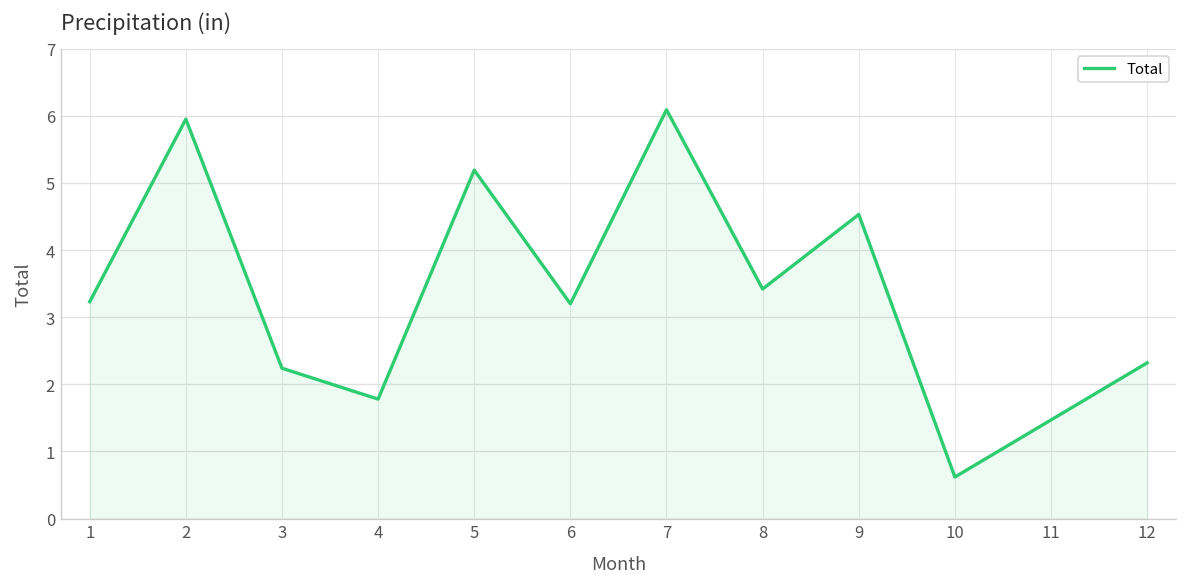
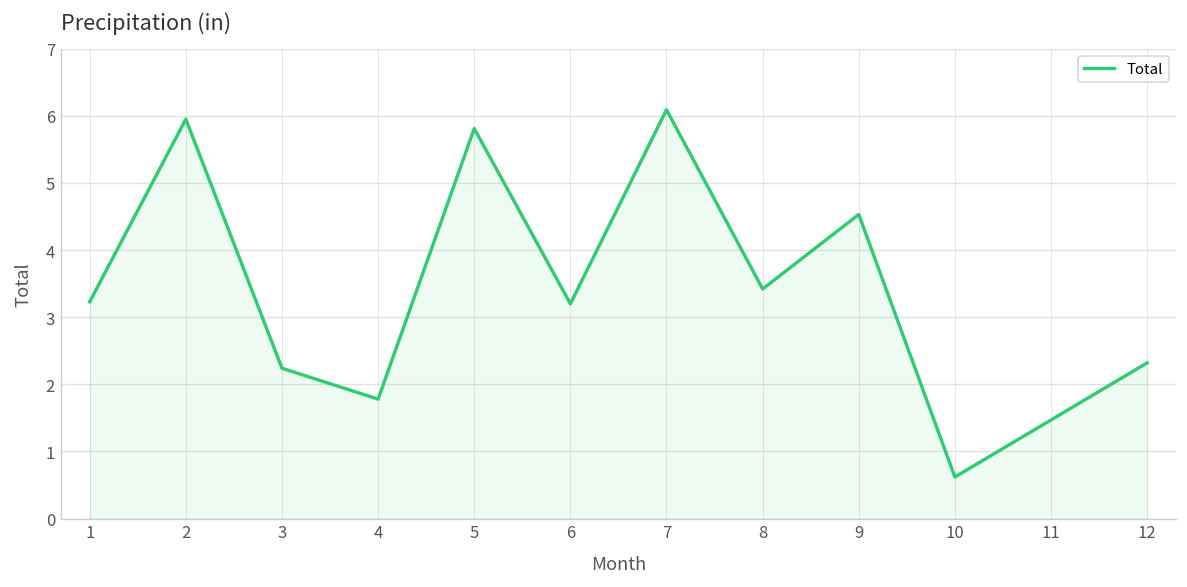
  {
    "1": 3.2,
    "2": 6.0,
    "3": 2.2,
    "4": 1.8,
-   "5": 5.2,
+   "5": 5.8,
    "6": 3.2,
    "7": 6.1,
    "8": 3.4,
    "9": 4.5,
    "10": 0.6,
    "11": 1.5,
    "12": 2.3
  }
